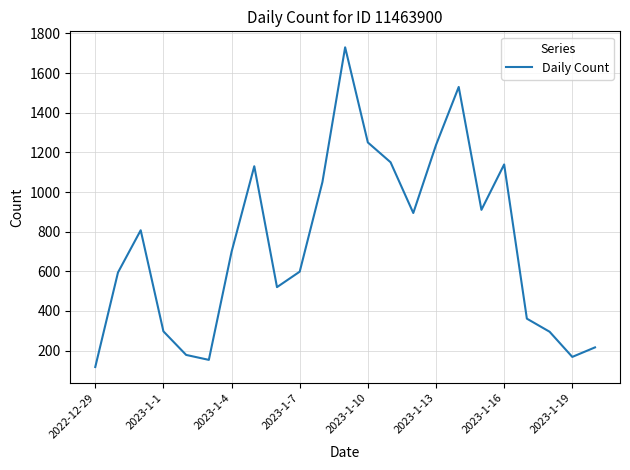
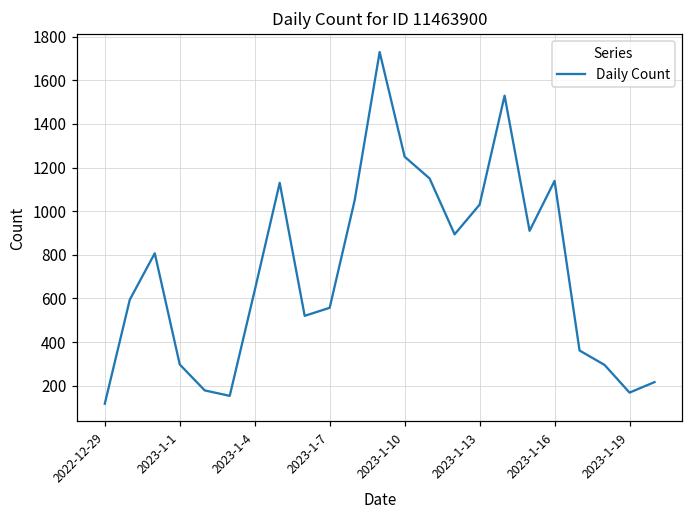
  {
    "2022-12-29": 120,
    "2023-1-1": 300,
-   "2023-1-4": 700,
-   "2023-1-7": 600,
+   "2023-1-4": 640,
+   "2023-1-7": 560,
    "2023-1-10": 1250,
-   "2023-1-13": 1240,
+   "2023-1-13": 1030,
    "2023-1-16": 1140,
    "2023-1-19": 170
  }
